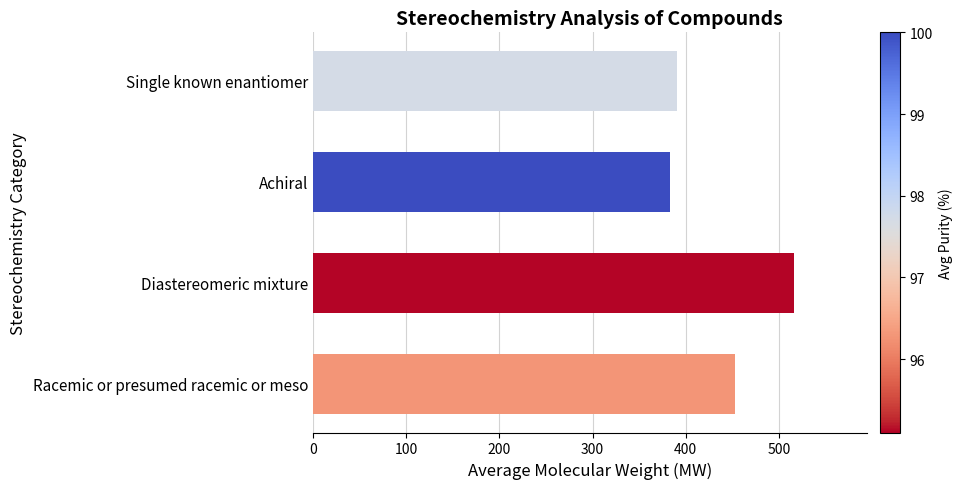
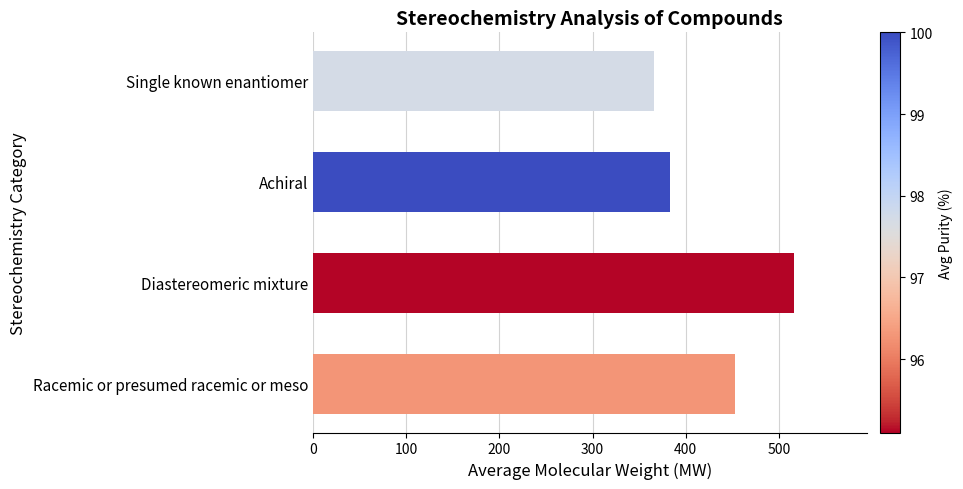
  {
-   "Single known enantiomer": 390,
+   "Single known enantiomer": 370,
    "Achiral": 380,
    "Diastereomeric mixture": 520,
    "Racemic or presumed racemic or meso": 450
  }
